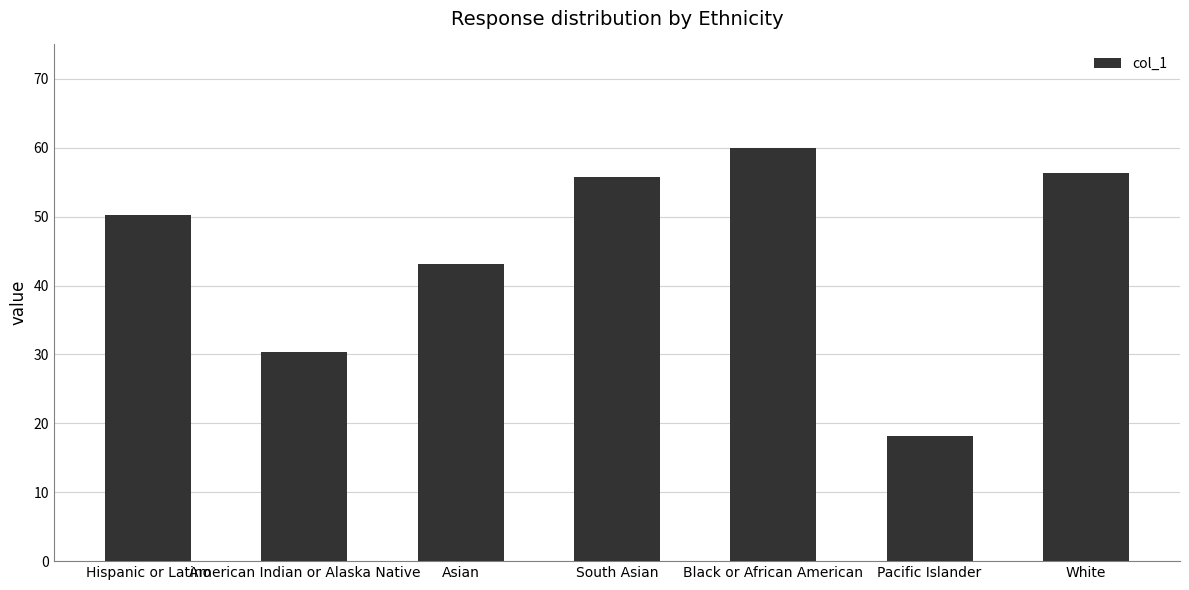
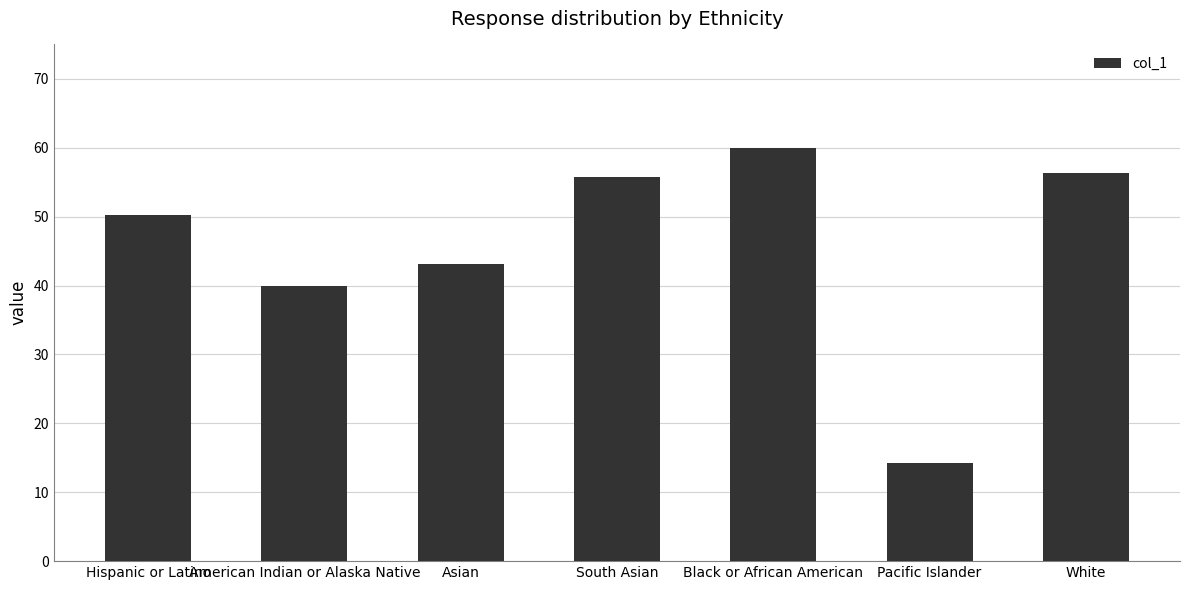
  {
-   "American Indian or Alaska Native": 30,
+   "American Indian or Alaska Native": 40,
    "Asian": 43,
    "South Asian": 56,
    "Black or African American": 60,
-   "Pacific Islander": 18,
+   "Pacific Islander": 14,
    "White": 56
  }
